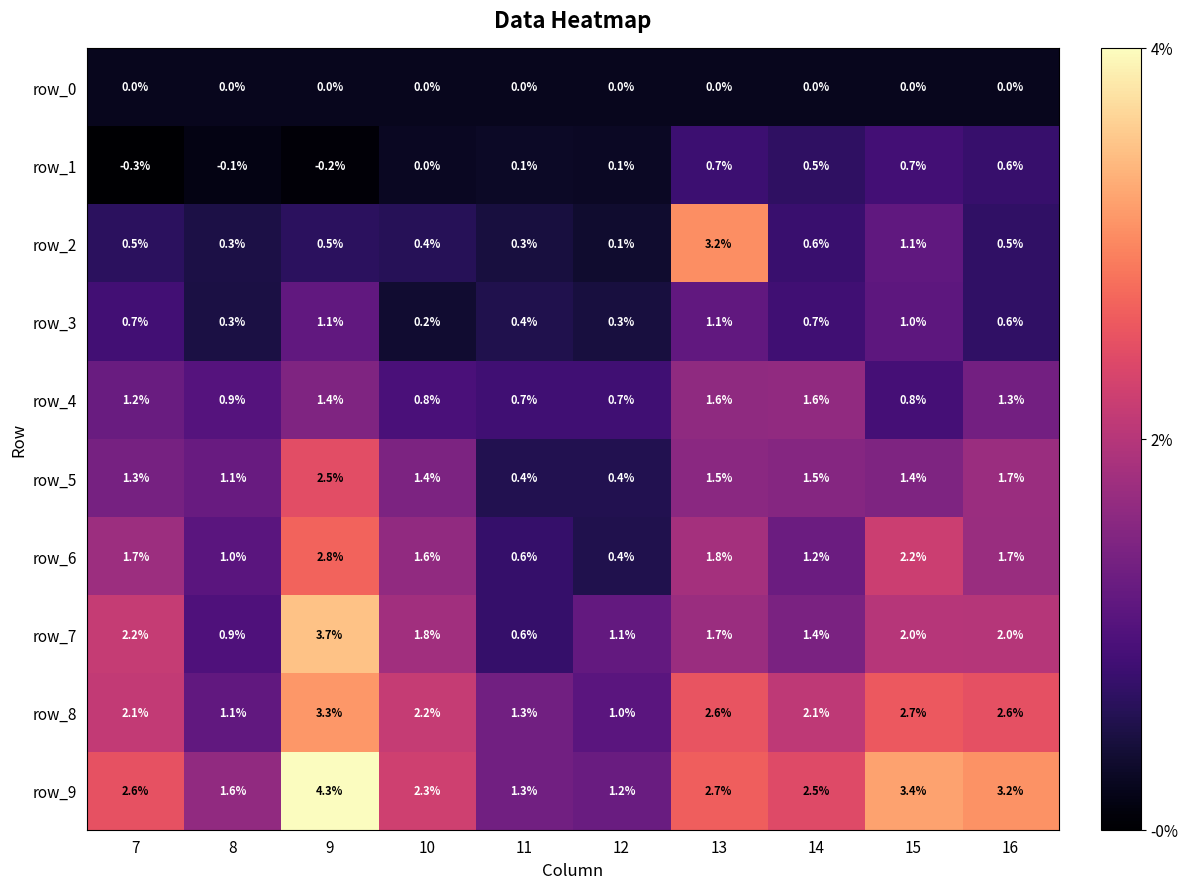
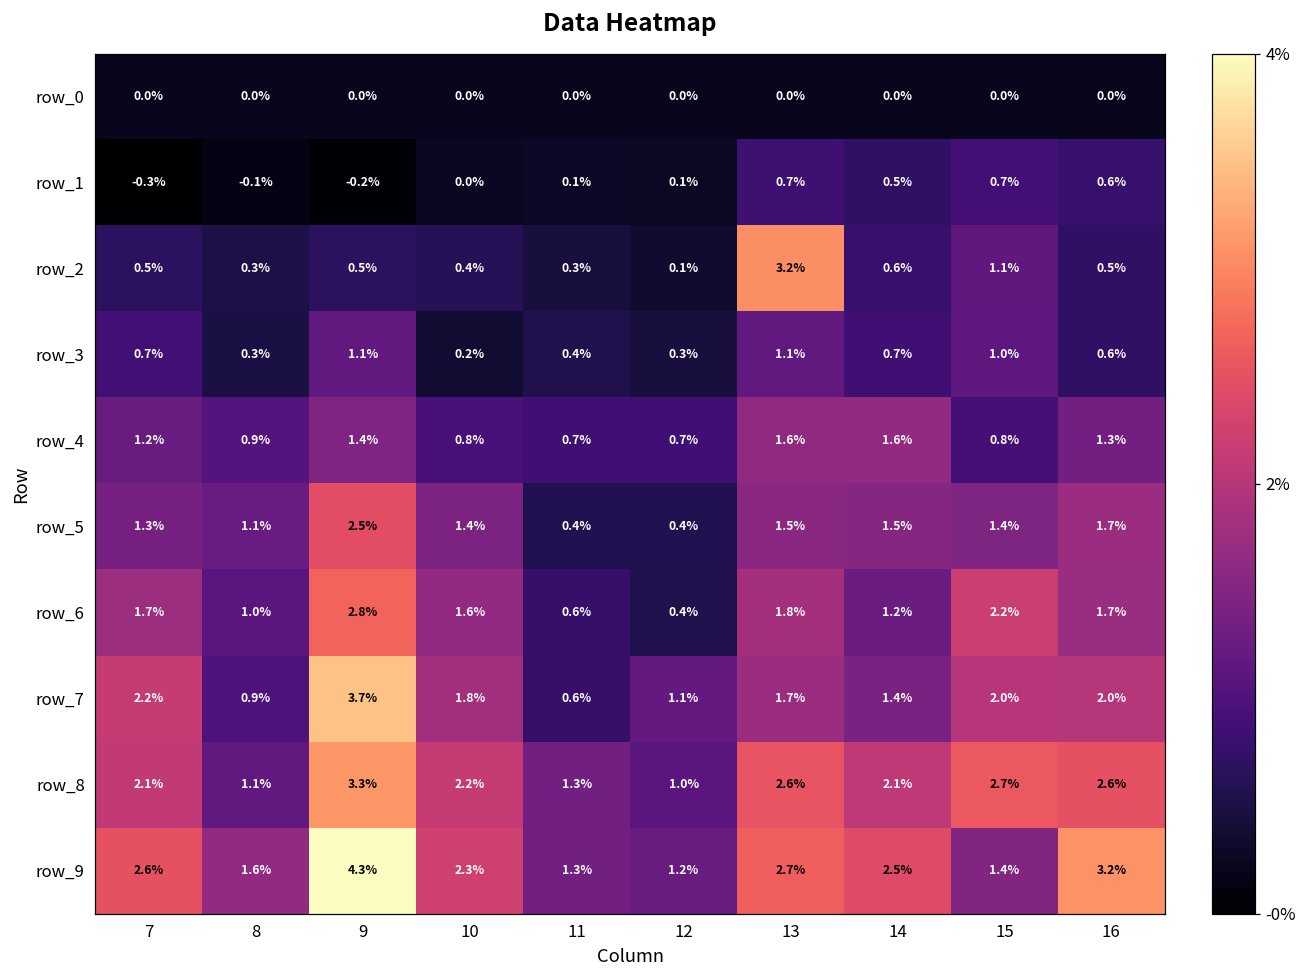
  {
    "row_0": {
      "7": "0.0%",
      "8": "0.0%",
      "9": "0.0%",
      "10": "0.0%",
      "11": "0.0%",
      "12": "0.0%",
      "13": "0.0%",
      "14": "0.0%",
      "15": "0.0%",
      "16": "0.0%"
    },
    "row_1": {
      "7": "-0.3%",
      "8": "-0.1%",
      "9": "-0.2%",
      "10": "0.0%",
      "11": "0.1%",
      "12": "0.1%",
      "13": "0.7%",
      "14": "0.5%",
      "15": "0.7%",
      "16": "0.6%"
    },
    "row_2": {
      "7": "0.5%",
      "8": "0.3%",
      "9": "0.5%",
      "10": "0.4%",
      "11": "0.3%",
      "12": "0.1%",
      "13": "3.2%",
      "14": "0.6%",
      "15": "1.1%",
      "16": "0.5%"
    },
    "row_3": {
      "7": "0.7%",
      "8": "0.3%",
      "9": "1.1%",
      "10": "0.2%",
      "11": "0.4%",
      "12": "0.3%",
      "13": "1.1%",
      "14": "0.7%",
      "15": "1.0%",
      "16": "0.6%"
    },
    "row_4": {
      "7": "1.2%",
      "8": "0.9%",
      "9": "1.4%",
      "10": "0.8%",
      "11": "0.7%",
      "12": "0.7%",
      "13": "1.6%",
      "14": "1.6%",
      "15": "0.8%",
      "16": "1.3%"
    },
    "row_5": {
      "7": "1.3%",
      "8": "1.1%",
      "9": "2.5%",
      "10": "1.4%",
      "11": "0.4%",
      "12": "0.4%",
      "13": "1.5%",
      "14": "1.5%",
      "15": "1.4%",
      "16": "1.7%"
    },
    "row_6": {
      "7": "1.7%",
      "8": "1.0%",
      "9": "2.8%",
      "10": "1.6%",
      "11": "0.6%",
      "12": "0.4%",
      "13": "1.8%",
      "14": "1.2%",
      "15": "2.2%",
      "16": "1.7%"
    },
    "row_7": {
      "7": "2.2%",
      "8": "0.9%",
      "9": "3.7%",
      "10": "1.8%",
      "11": "0.6%",
      "12": "1.1%",
      "13": "1.7%",
      "14": "1.4%",
      "15": "2.0%",
      "16": "2.0%"
    },
    "row_8": {
      "7": "2.1%",
      "8": "1.1%",
      "9": "3.3%",
      "10": "2.2%",
      "11": "1.3%",
      "12": "1.0%",
      "13": "2.6%",
      "14": "2.1%",
      "15": "2.7%",
      "16": "2.6%"
    },
    "row_9": {
      "7": "2.6%",
      "8": "1.6%",
      "9": "4.3%",
      "10": "2.3%",
      "11": "1.3%",
      "12": "1.2%",
      "13": "2.7%",
      "14": "2.5%",
-     "15": "3.4%",
+     "15": "1.4%",
      "16": "3.2%"
    }
  }
